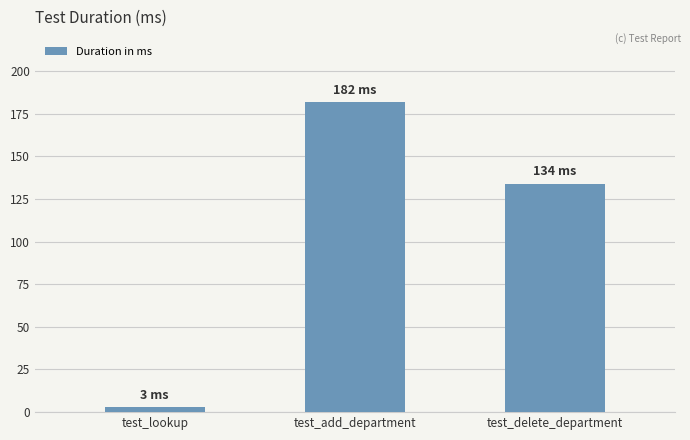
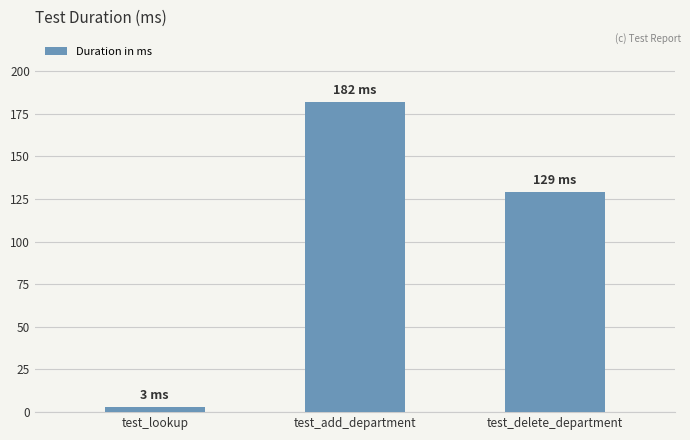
  {
    "test_lookup": 3,
    "test_add_department": 182,
-   "test_delete_department": 134
+   "test_delete_department": 129
  }
